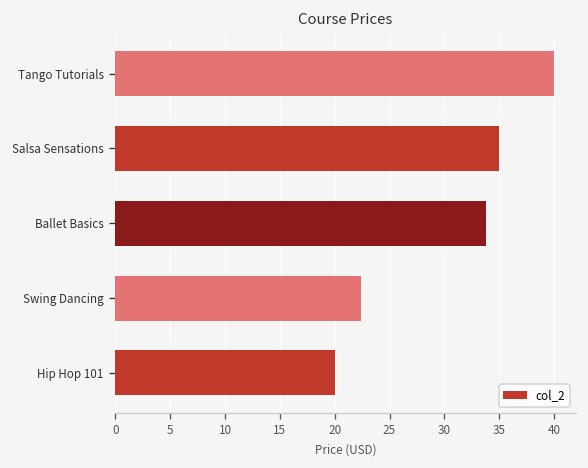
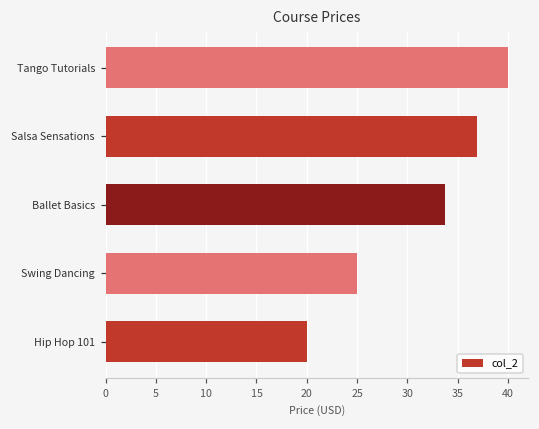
  {
    "Tango Tutorials": 40,
-   "Salsa Sensations": 35,
+   "Salsa Sensations": 37,
    "Ballet Basics": 34,
-   "Swing Dancing": 22,
+   "Swing Dancing": 25,
    "Hip Hop 101": 20
  }
